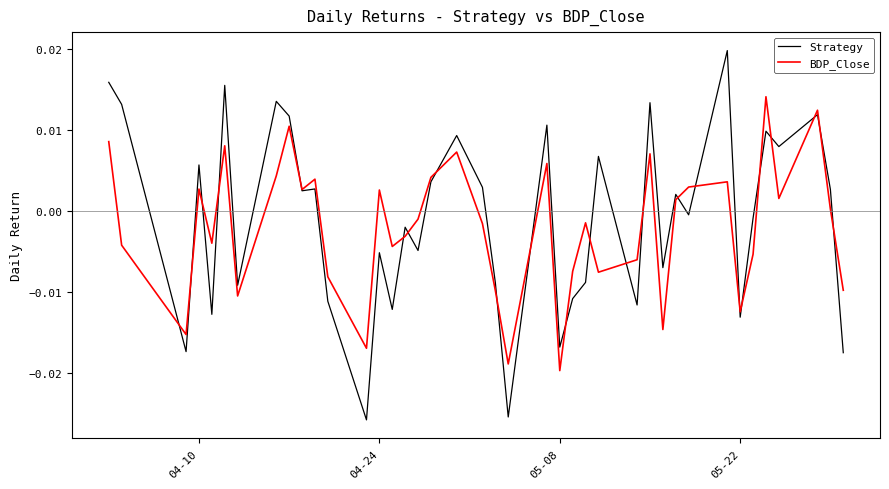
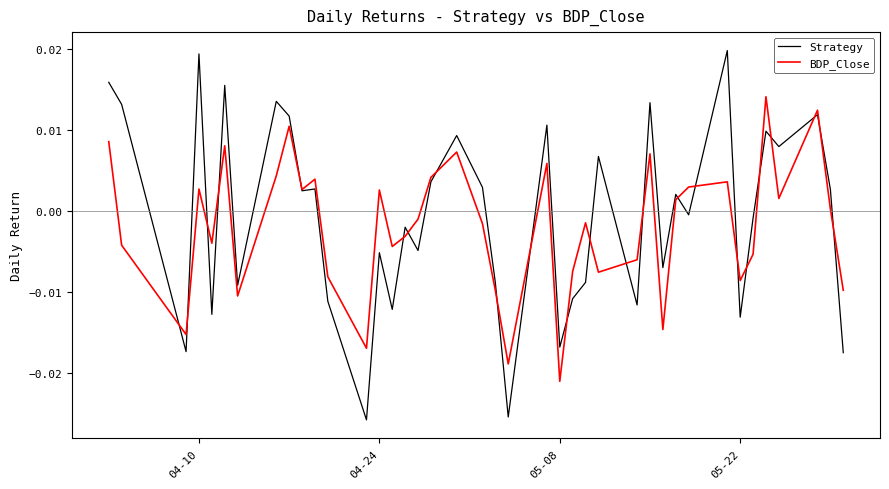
  {
    "Strategy": {
-     "04-10": 0.006,
+     "04-10": 0.019,
      "04-24": -0.005,
      "05-08": -0.017,
      "05-22": -0.013
    },
    "BDP_Close": {
      "04-10": 0.003,
      "04-24": 0.003,
-     "05-08": -0.020,
-     "05-22": -0.012
+     "05-08": -0.021,
+     "05-22": -0.009
    }
  }
